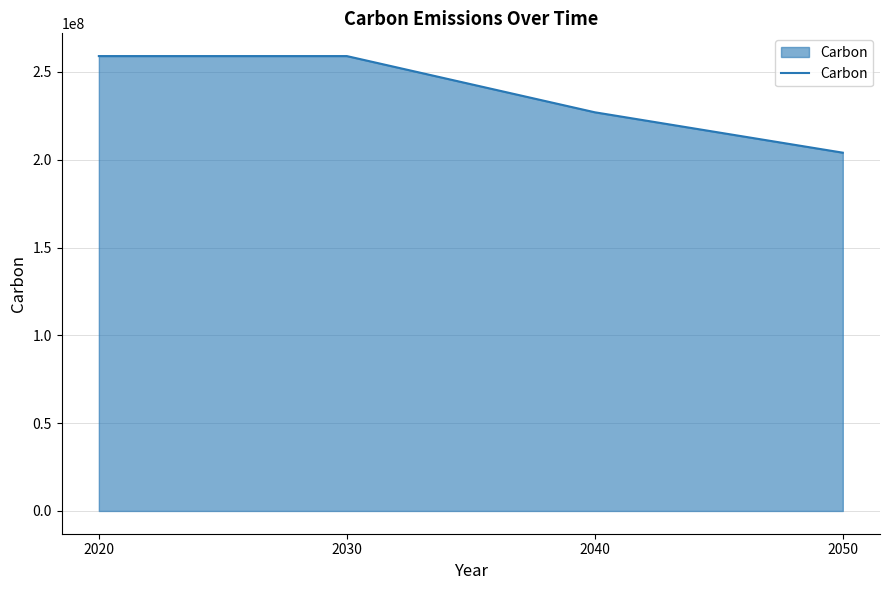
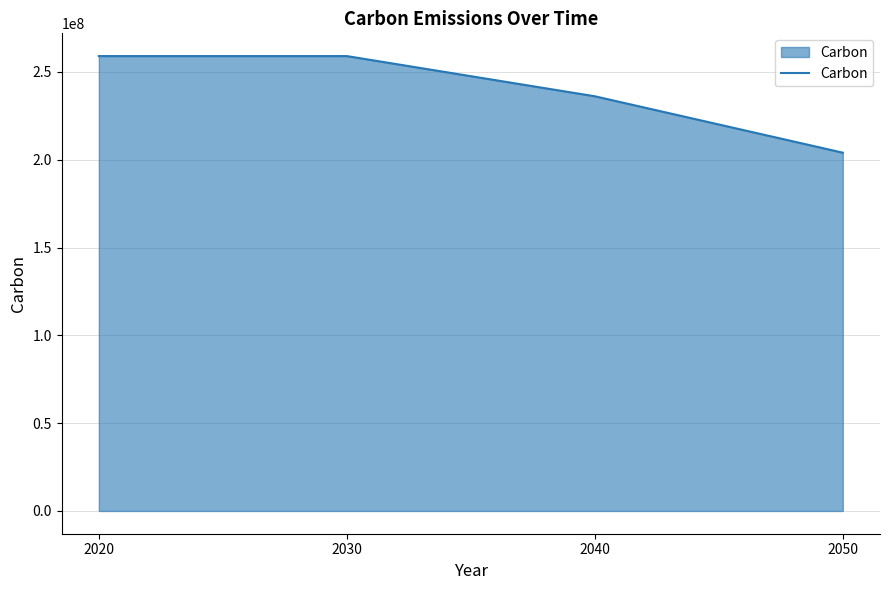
  {
    "2020": 259000000,
    "2030": 259000000,
-   "2040": 227000000,
+   "2040": 236000000,
    "2050": 204000000
  }
